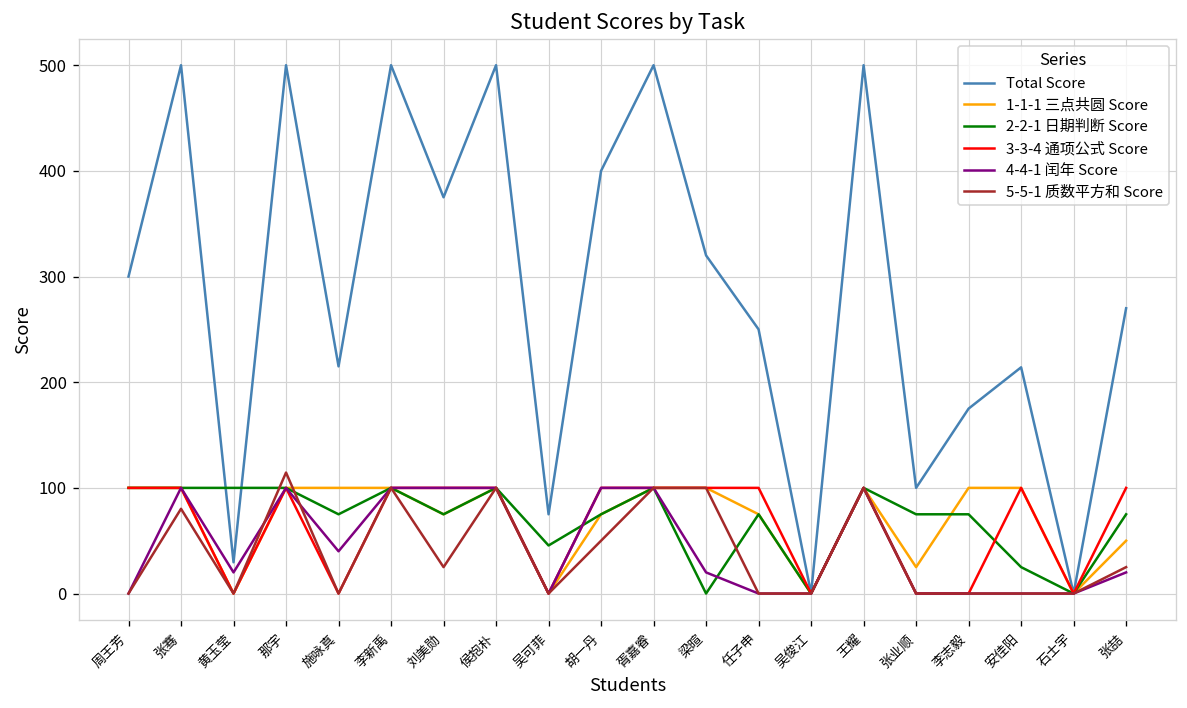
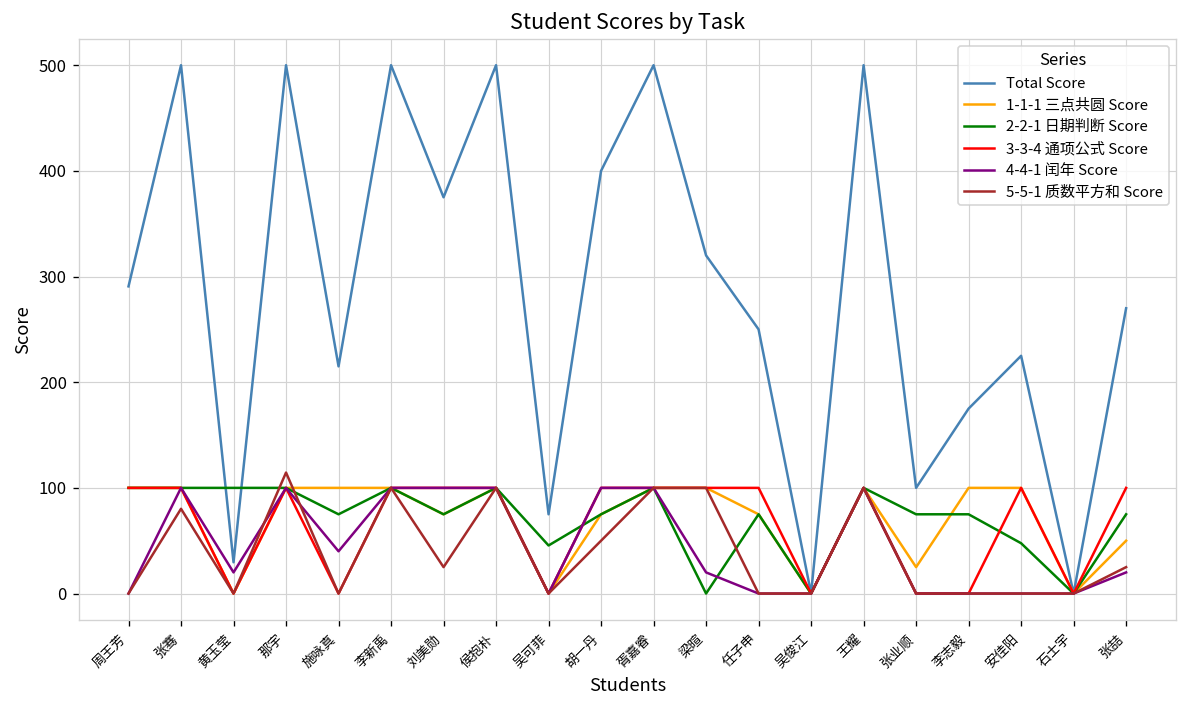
  {
    "Total Score": {
-     "周王芳": 300,
+     "周王芳": 290,
      "张骞": 500,
      "黄玉莹": 30,
      "那宇": 500,
      "施咏真": 220,
      "李新禹": 500,
      "刘美勋": 380,
      "侯抱朴": 500,
      "吴可菲": 80,
      "胡一丹": 400,
      "胥嘉睿": 500,
      "梁暄": 320,
      "任子申": 250,
      "王耀": 500,
      "张业顺": 100,
      "李志毅": 180,
-     "安佳阳": 210,
+     "安佳阳": 230,
      "张喆": 270
    },
    "1-1-1 三点共圆 Score": {
      "施咏真": 100,
      "张业顺": 30,
      "李志毅": 100,
      "张喆": 50
    },
    "2-2-1 日期判断 Score": {
      "黄玉莹": 100,
      "施咏真": 80,
      "吴可菲": 50,
      "梁暄": 0,
      "张业顺": 80,
      "李志毅": 80,
-     "安佳阳": 30,
+     "安佳阳": 50,
      "张喆": 80
    },
    "3-3-4 通项公式 Score": {
      "任子申": 100,
      "张喆": 100
    },
    "4-4-1 闰年 Score": {
      "黄玉莹": 20,
      "施咏真": 40,
      "梁暄": 20,
      "张喆": 20
    },
    "5-5-1 质数平方和 Score": {
      "张骞": 80,
      "那宇": 110,
      "刘美勋": 30,
      "胡一丹": 50,
      "张喆": 30
    }
  }
